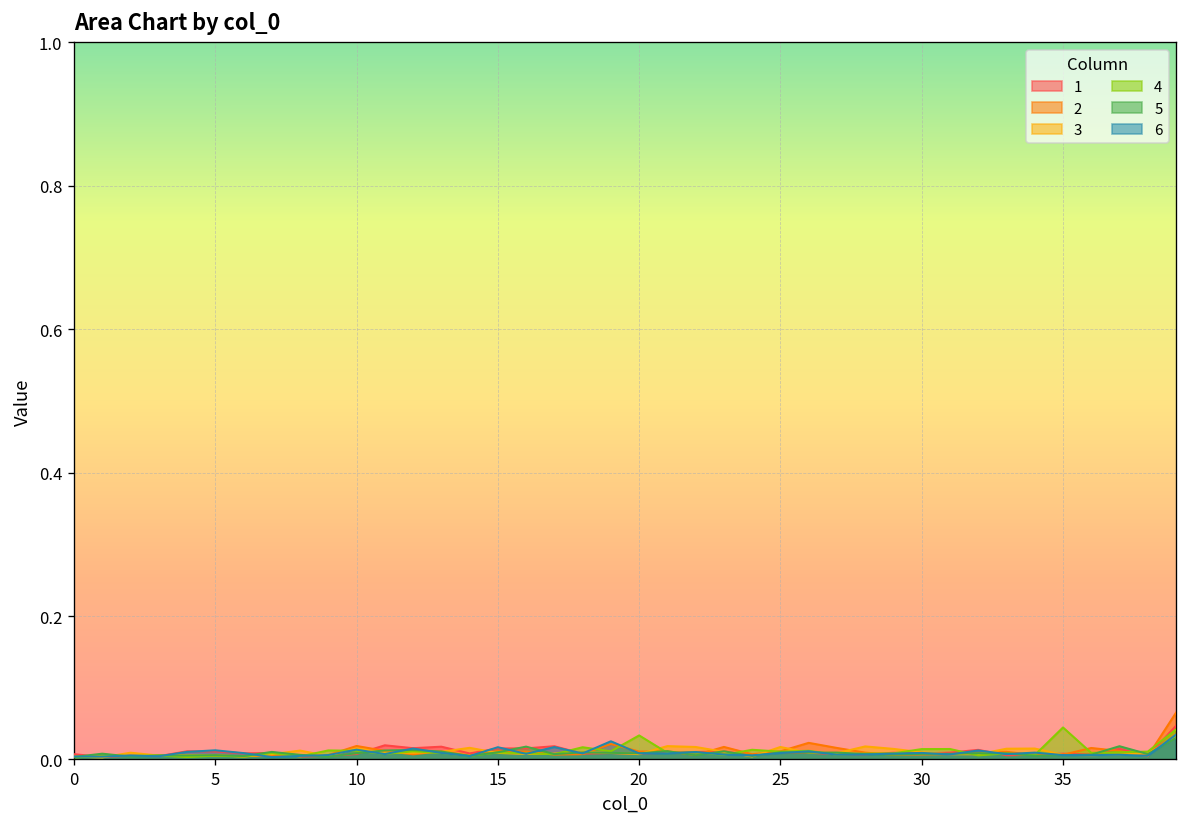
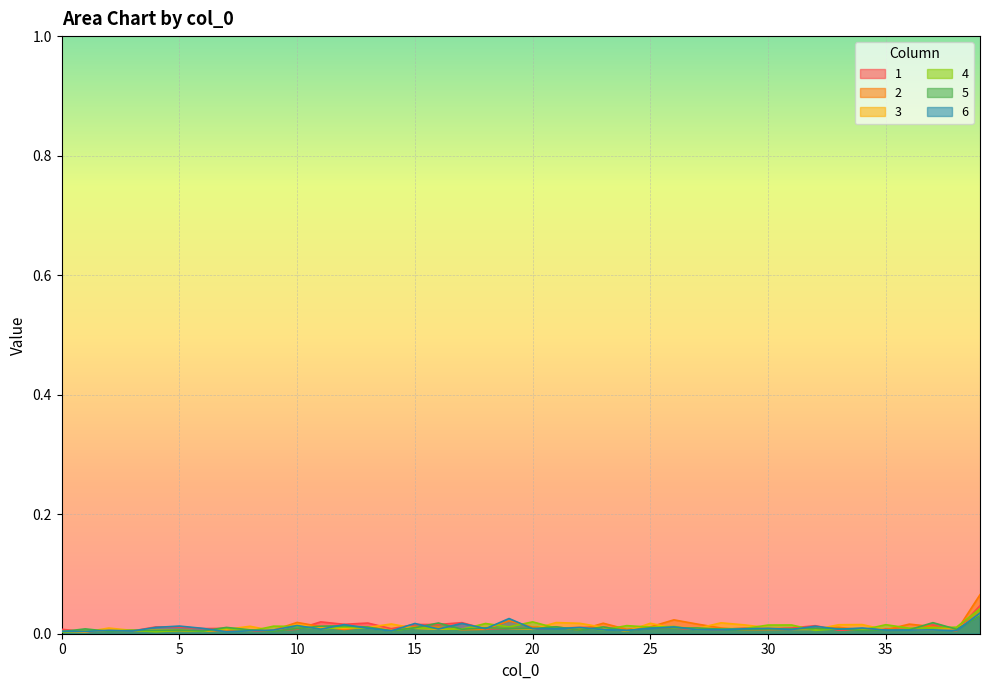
  {
    "4": {
-     "20": 0.03,
+     "20": 0.02,
      "30": 0.01,
-     "35": 0.04
+     "35": 0.02
    }
  }
